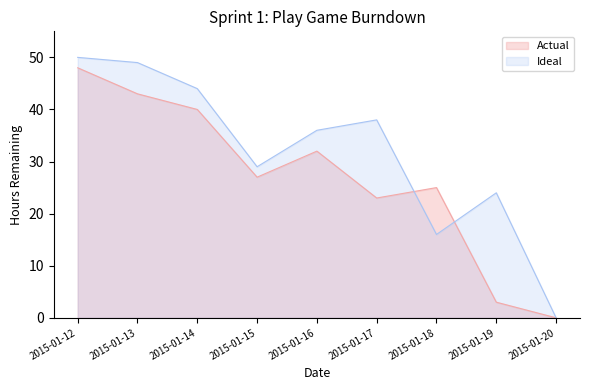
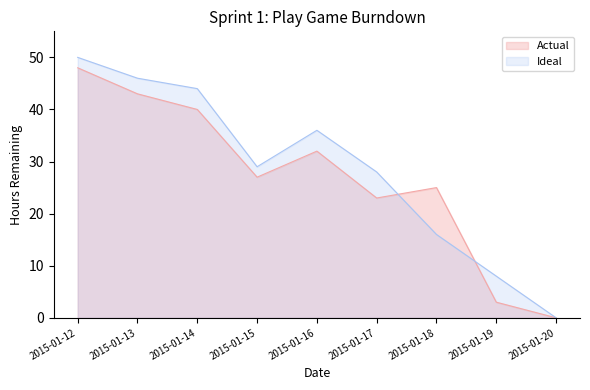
  {
    "Actual": {
      "2015-01-12": 48,
      "2015-01-13": 43,
      "2015-01-14": 40,
      "2015-01-15": 27,
      "2015-01-16": 32,
      "2015-01-17": 23,
      "2015-01-18": 25,
      "2015-01-19": 3
    },
    "Ideal": {
      "2015-01-12": 50,
-     "2015-01-13": 49,
+     "2015-01-13": 46,
      "2015-01-14": 44,
      "2015-01-15": 29,
      "2015-01-16": 36,
-     "2015-01-17": 38,
+     "2015-01-17": 28,
      "2015-01-18": 16,
-     "2015-01-19": 24
+     "2015-01-19": 8
    }
  }
